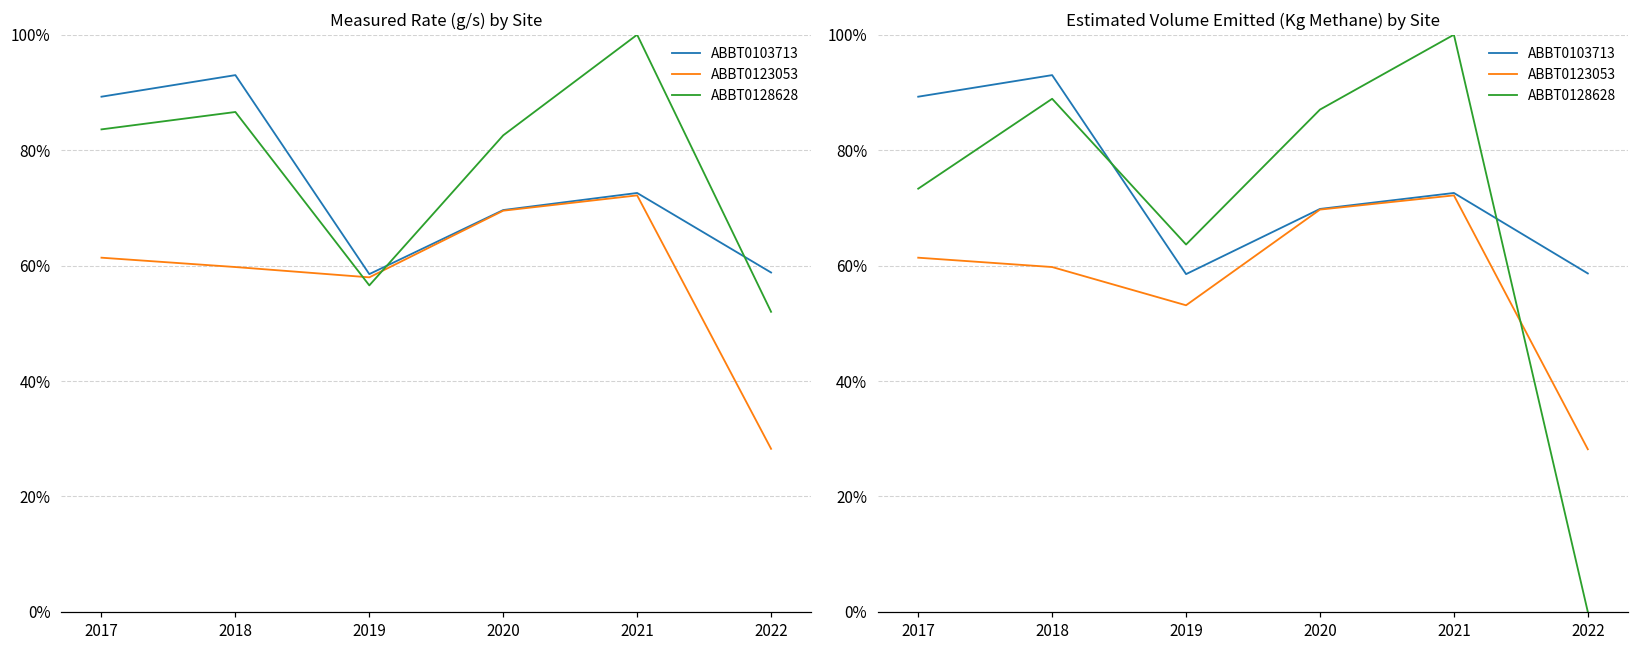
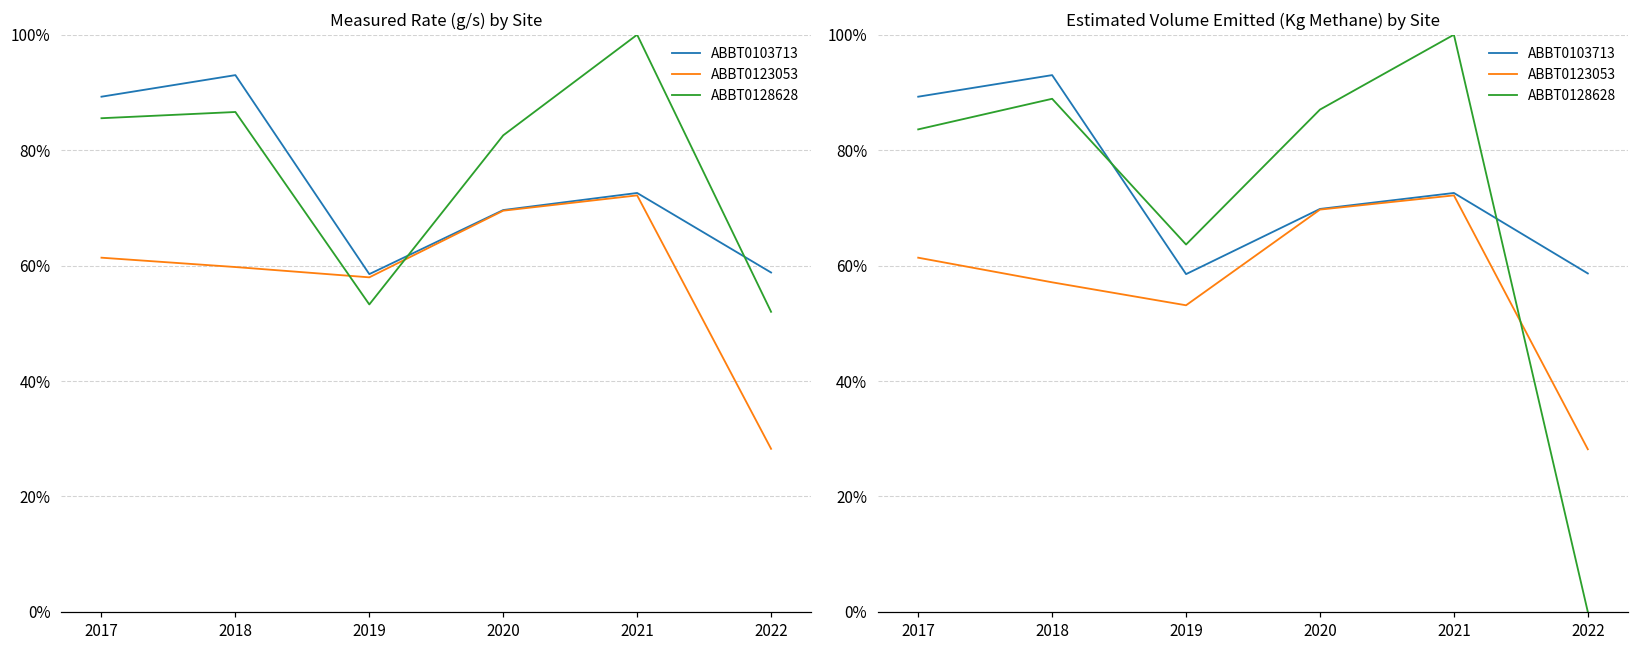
  {
    "Measured Rate (g/s) by Site": {
      "ABBT0103713": {
        "2017": "89%",
        "2018": "93%",
        "2019": "59%",
        "2022": "59%"
      },
      "ABBT0123053": {
        "2017": "61%",
        "2018": "60%",
        "2019": "58%",
        "2022": "28%"
      },
      "ABBT0128628": {
-       "2017": "84%",
+       "2017": "86%",
        "2018": "87%",
-       "2019": "57%",
+       "2019": "53%",
        "2020": "83%",
        "2021": "100%",
        "2022": "52%"
      }
    },
    "Estimated Volume Emitted (Kg Methane) by Site": {
      "ABBT0103713": {
        "2017": "89%",
        "2018": "93%",
        "2019": "59%",
        "2022": "59%"
      },
      "ABBT0123053": {
        "2017": "61%",
-       "2018": "60%",
+       "2018": "57%",
        "2019": "53%",
        "2022": "28%"
      },
      "ABBT0128628": {
-       "2017": "73%",
+       "2017": "84%",
        "2018": "89%",
        "2019": "64%",
        "2020": "87%",
        "2021": "100%",
        "2022": "0%"
      }
    }
  }
